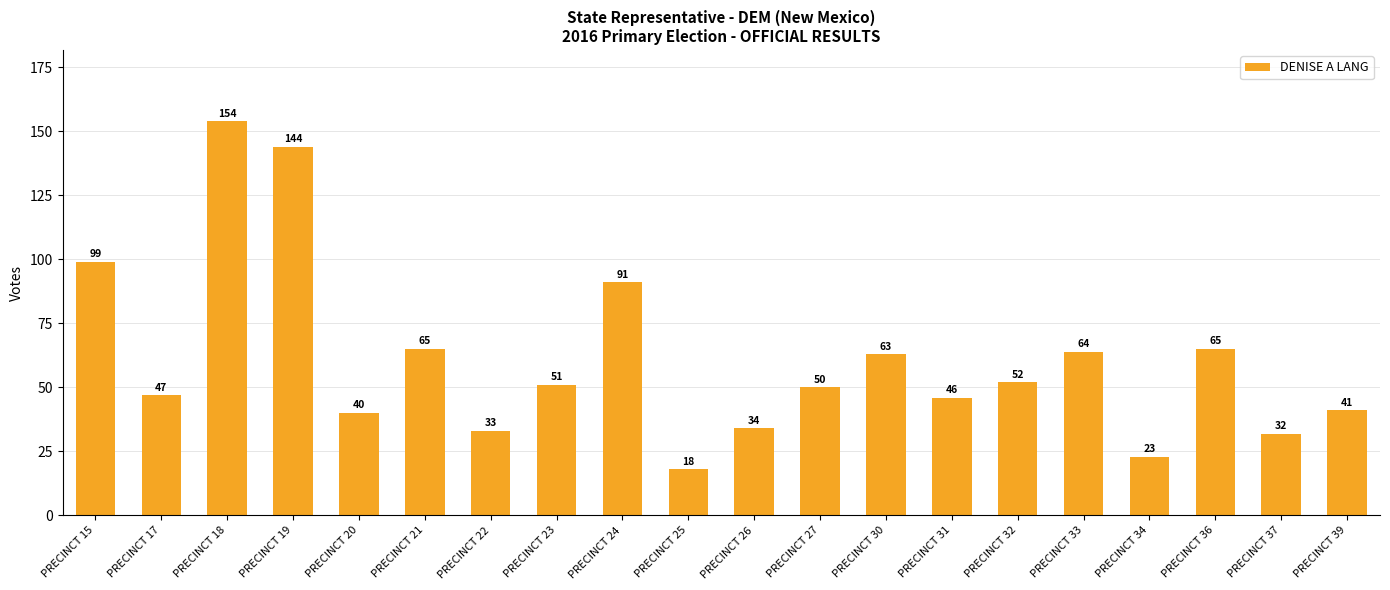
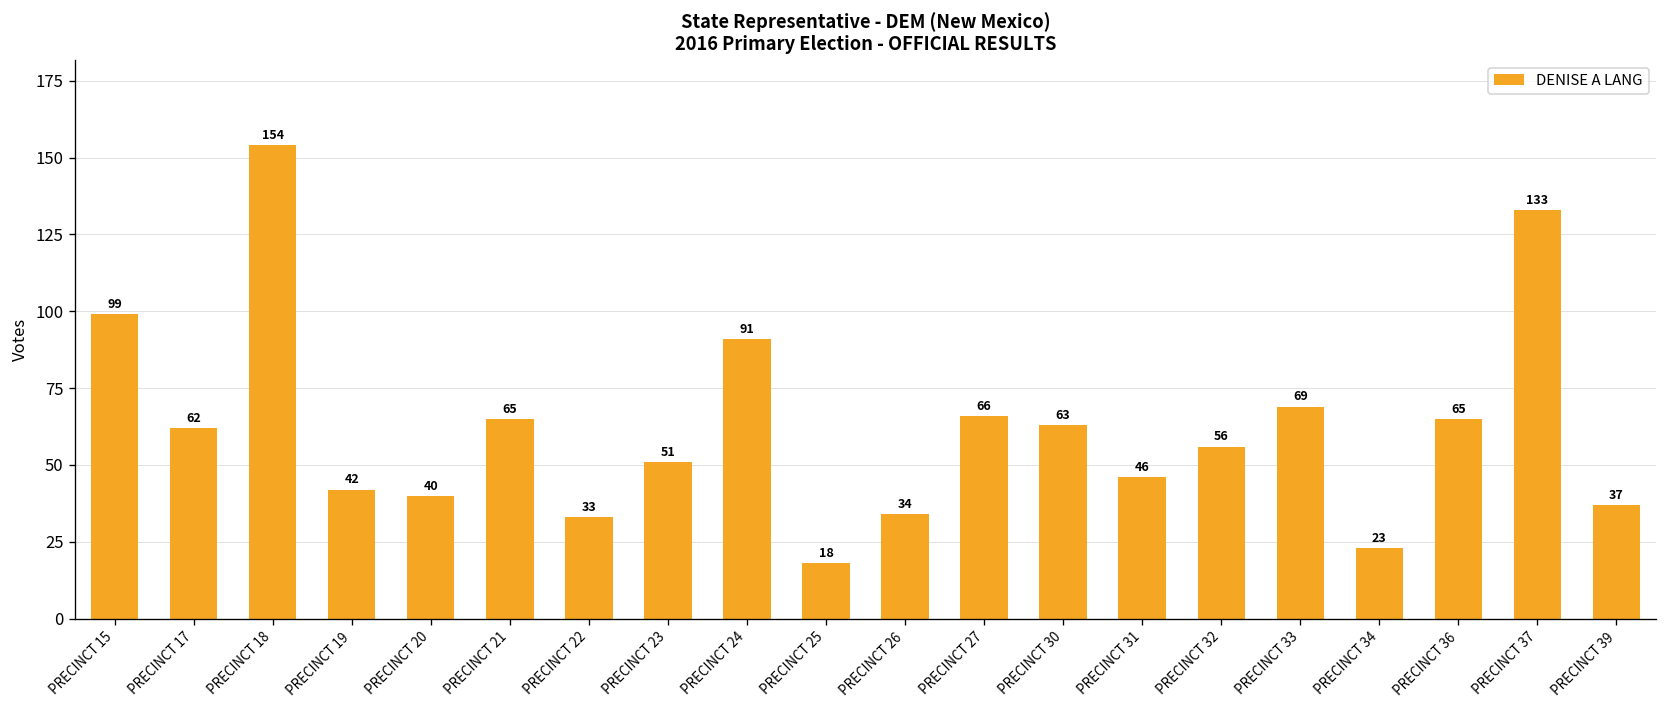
  {
    "PRECINCT 15": 99,
-   "PRECINCT 17": 47,
+   "PRECINCT 17": 62,
    "PRECINCT 18": 154,
-   "PRECINCT 19": 144,
+   "PRECINCT 19": 42,
    "PRECINCT 20": 40,
    "PRECINCT 21": 65,
    "PRECINCT 22": 33,
    "PRECINCT 23": 51,
    "PRECINCT 24": 91,
    "PRECINCT 25": 18,
    "PRECINCT 26": 34,
-   "PRECINCT 27": 50,
+   "PRECINCT 27": 66,
    "PRECINCT 30": 63,
    "PRECINCT 31": 46,
-   "PRECINCT 32": 52,
-   "PRECINCT 33": 64,
+   "PRECINCT 32": 56,
+   "PRECINCT 33": 69,
    "PRECINCT 34": 23,
    "PRECINCT 36": 65,
-   "PRECINCT 37": 32,
-   "PRECINCT 39": 41
+   "PRECINCT 37": 133,
+   "PRECINCT 39": 37
  }
